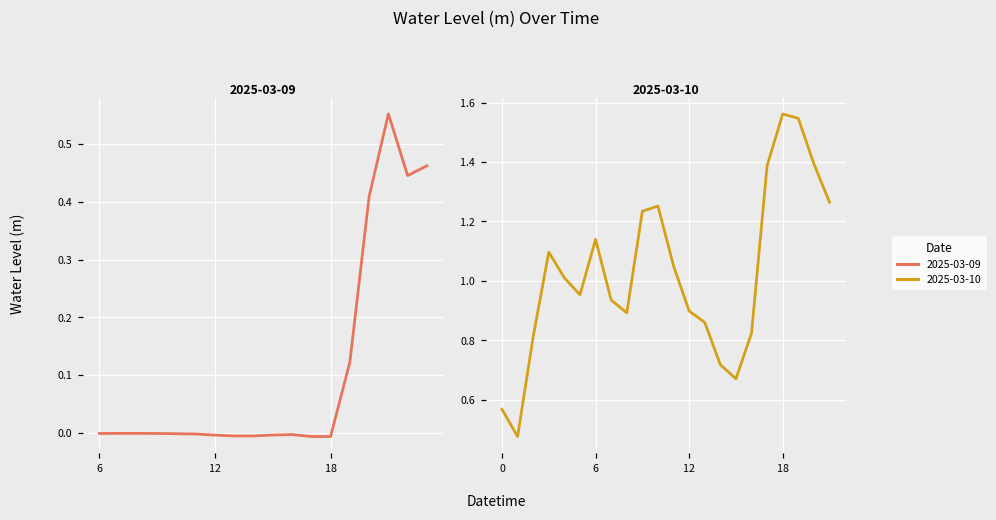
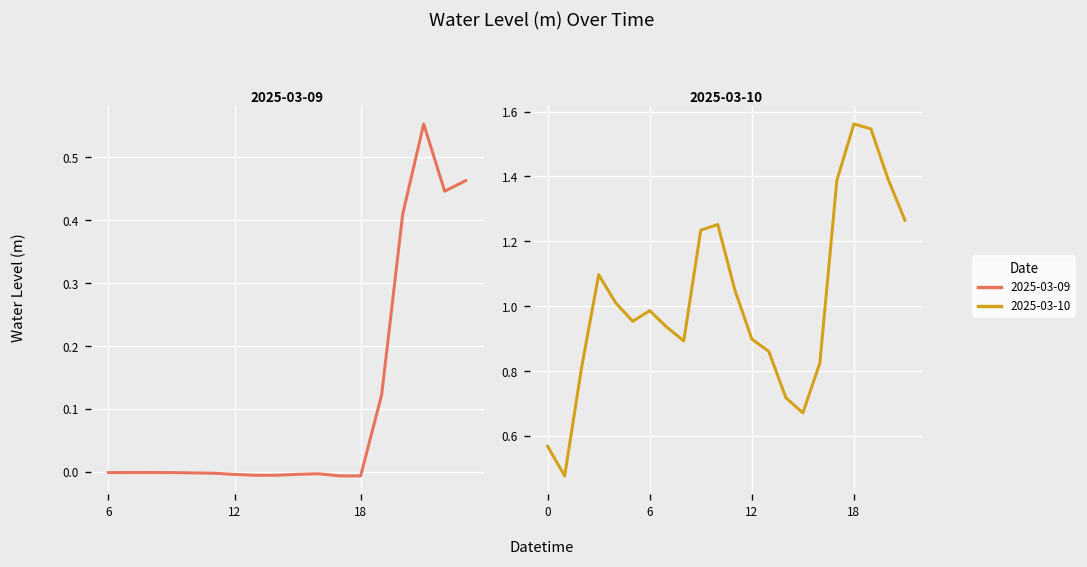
  {
    "2025-03-09": {
      "6": 0.00,
      "12": 0.00,
      "18": -0.01
    },
    "2025-03-10": {
      "0": 0.57,
-     "6": 1.14,
+     "6": 0.99,
      "12": 0.90,
      "18": 1.56
    }
  }
